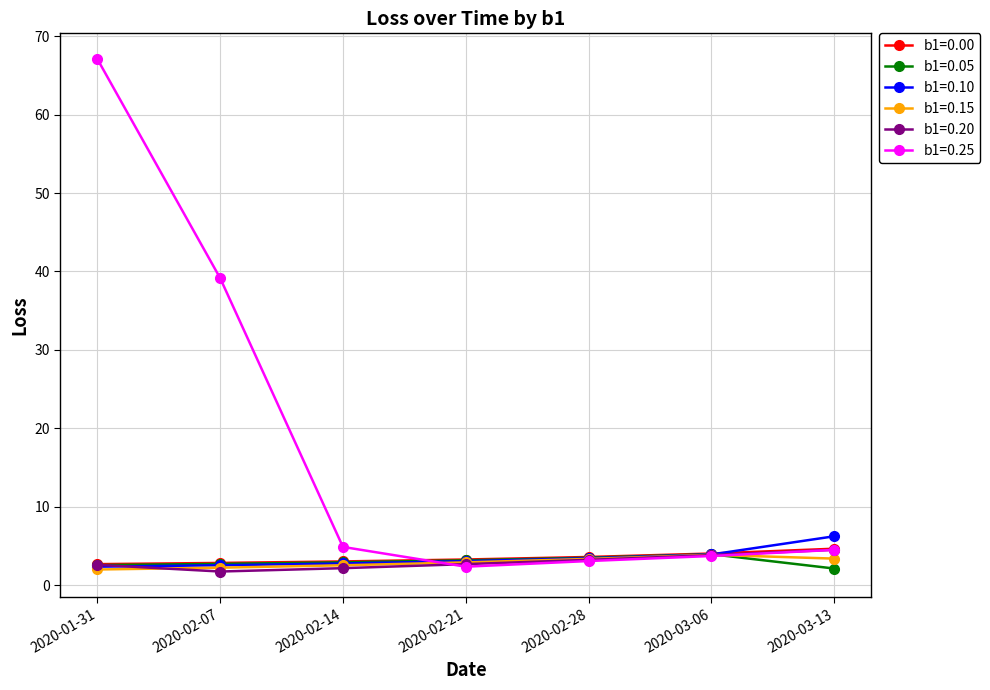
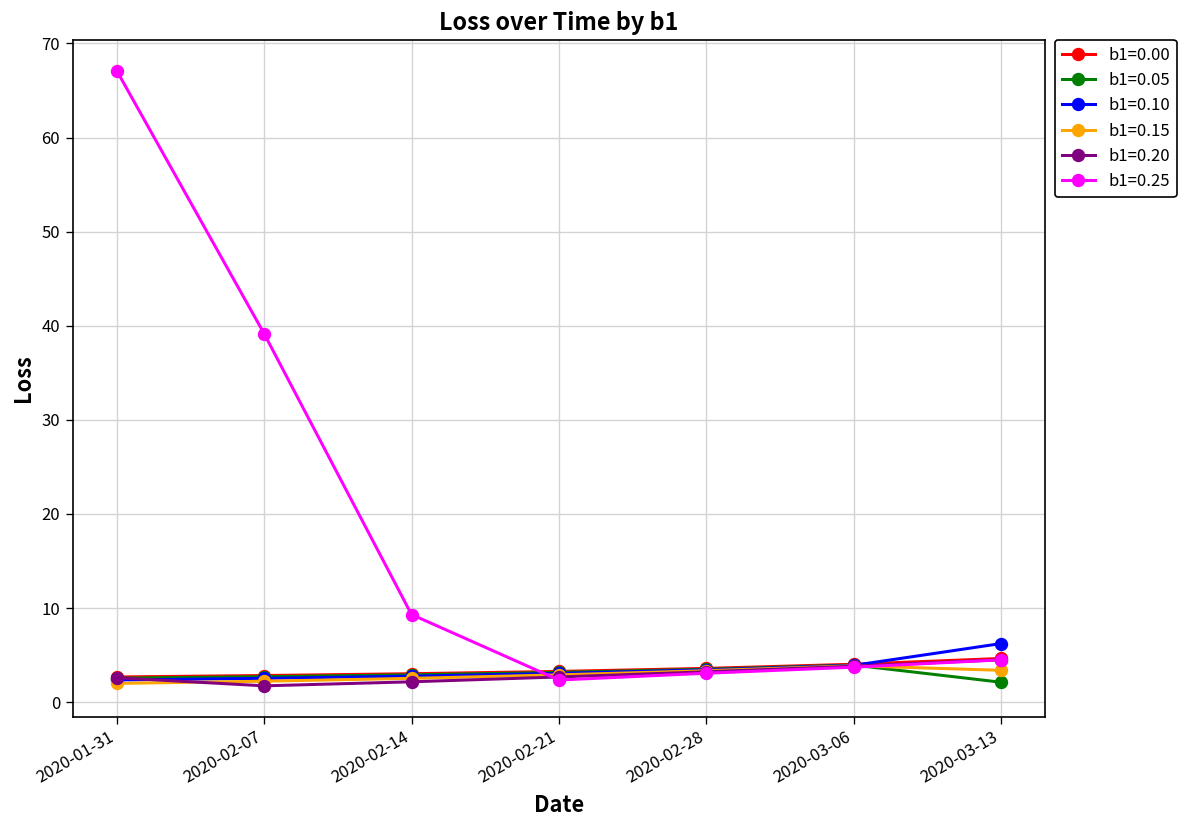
  {
    "b1=0.05": {
      "2020-03-13": 2
    },
    "b1=0.10": {
      "2020-03-13": 6
    },
    "b1=0.15": {
      "2020-01-31": 2,
      "2020-03-13": 3
    },
    "b1=0.20": {
      "2020-02-07": 2,
      "2020-02-14": 2
    },
    "b1=0.25": {
      "2020-01-31": 67,
      "2020-02-07": 39,
-     "2020-02-14": 5,
+     "2020-02-14": 9,
      "2020-02-21": 2
    }
  }
